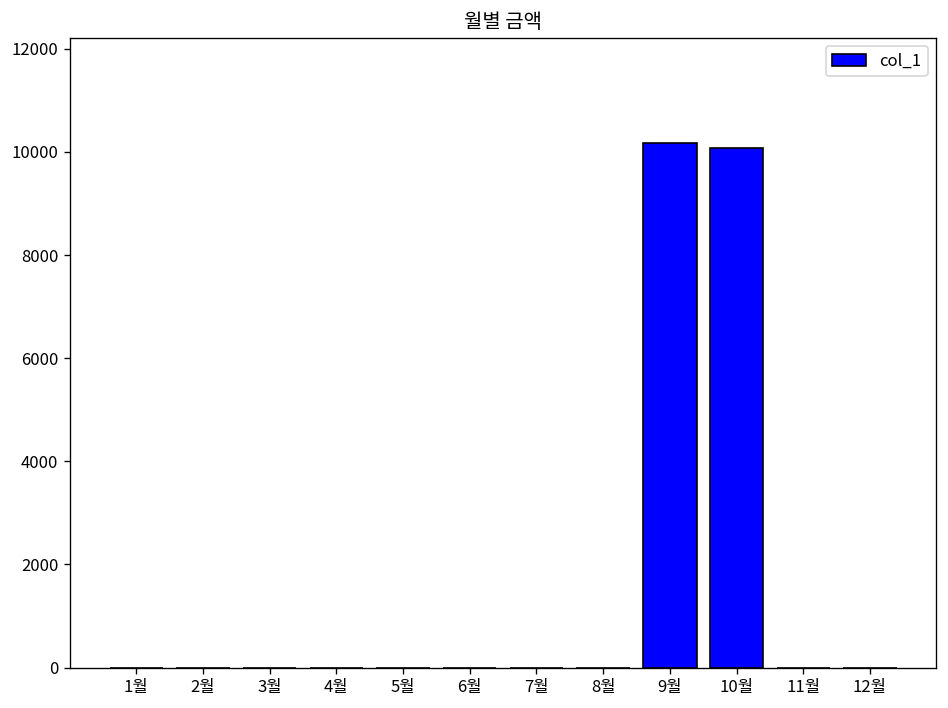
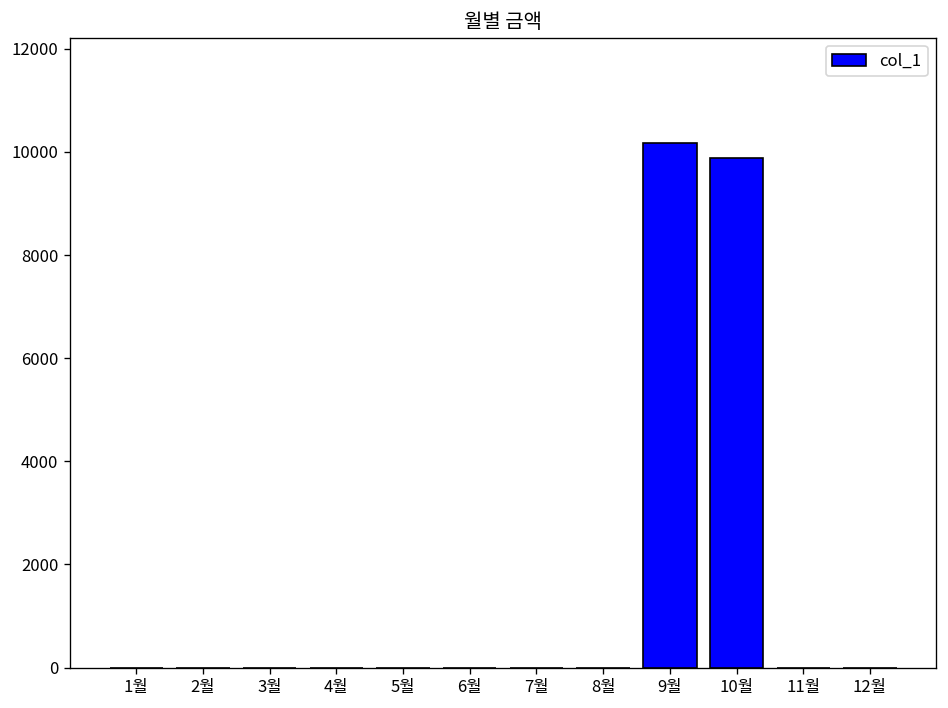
  {
    "1월": 0,
    "2월": 0,
    "3월": 0,
    "4월": 0,
    "5월": 0,
    "6월": 0,
    "7월": 0,
    "8월": 0,
    "9월": 10200,
-   "10월": 10100,
+   "10월": 9900,
    "11월": 0,
    "12월": 0
  }
